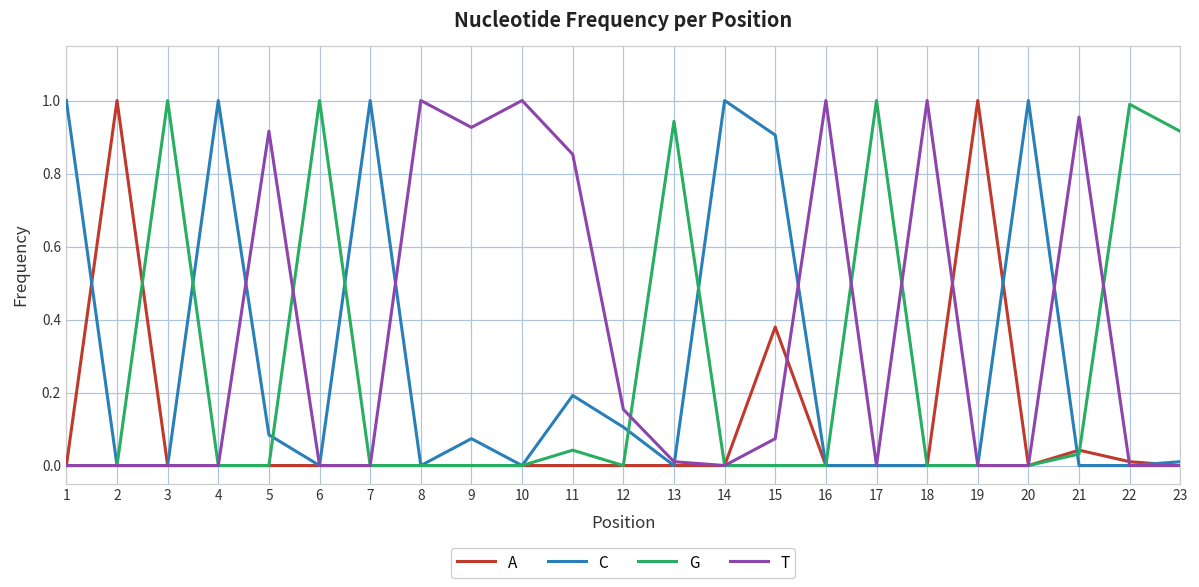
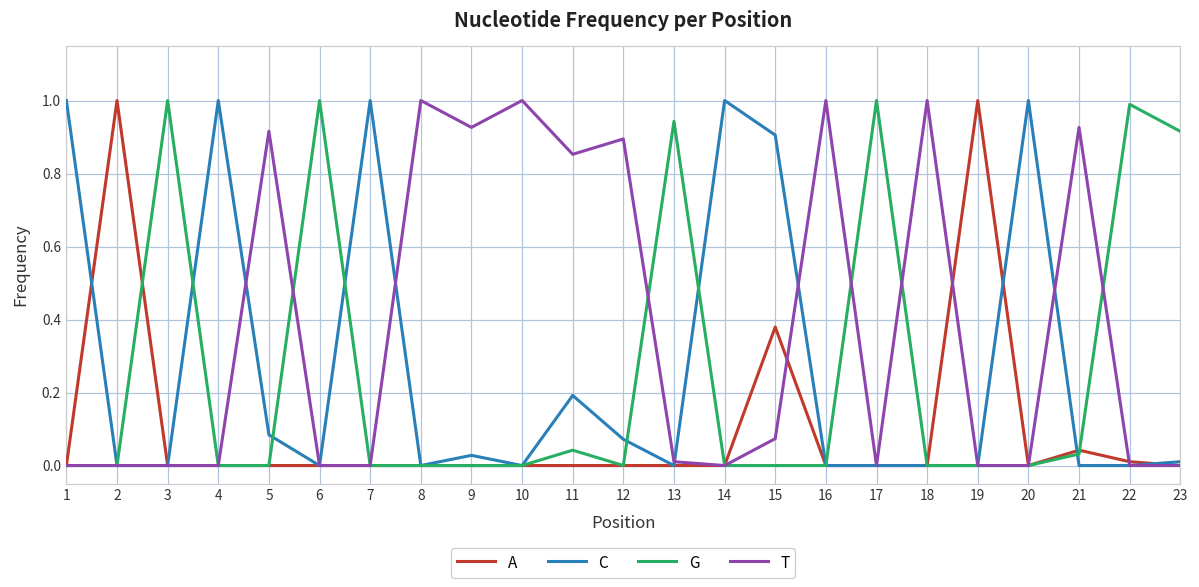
  {
    "A": {
      "2": 1.00,
      "11": 0.00,
      "15": 0.38,
      "19": 1.00,
      "21": 0.04,
      "22": 0.01
    },
    "C": {
      "1": 1.00,
      "4": 1.00,
      "5": 0.08,
      "7": 1.00,
-     "9": 0.07,
+     "9": 0.03,
      "11": 0.19,
-     "12": 0.11,
+     "12": 0.07,
      "14": 1.00,
      "15": 0.91,
      "20": 1.00,
      "21": 0.00,
      "23": 0.01
    },
    "G": {
      "3": 1.00,
      "6": 1.00,
      "11": 0.04,
      "13": 0.94,
      "15": 0.00,
      "17": 1.00,
      "21": 0.03,
      "22": 0.99,
      "23": 0.92
    },
    "T": {
      "5": 0.92,
      "8": 1.00,
      "9": 0.93,
      "10": 1.00,
      "11": 0.85,
-     "12": 0.15,
+     "12": 0.89,
      "13": 0.01,
      "15": 0.07,
      "16": 1.00,
      "18": 1.00,
-     "21": 0.95
+     "21": 0.93
    }
  }
